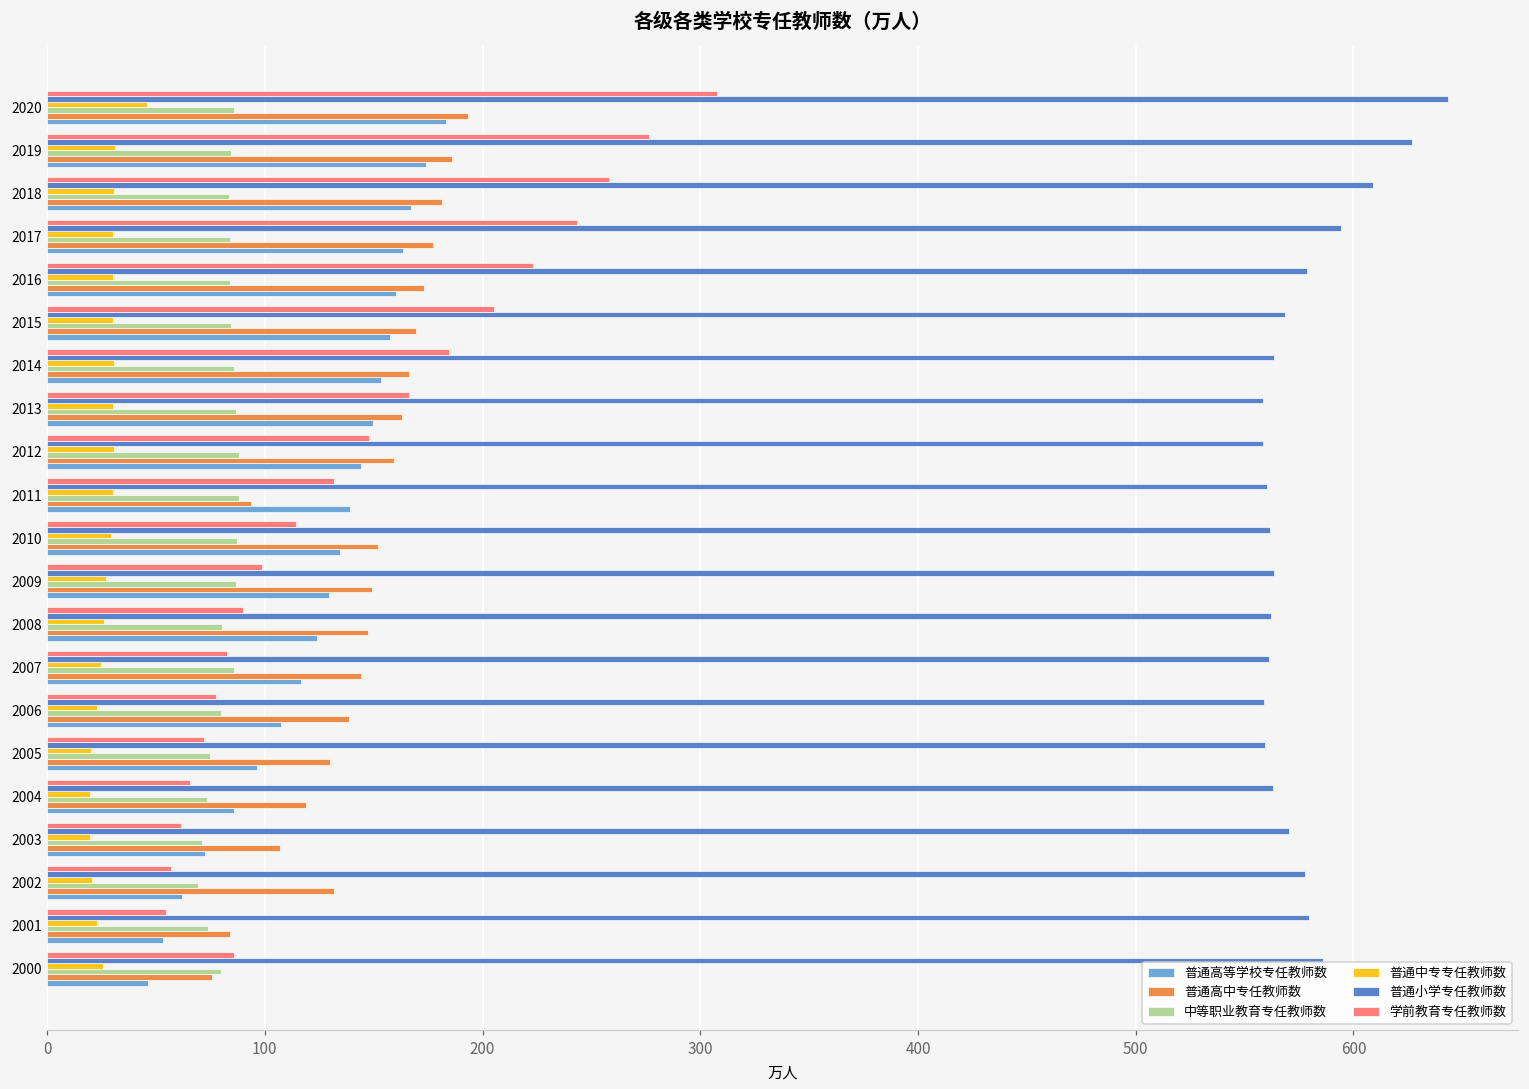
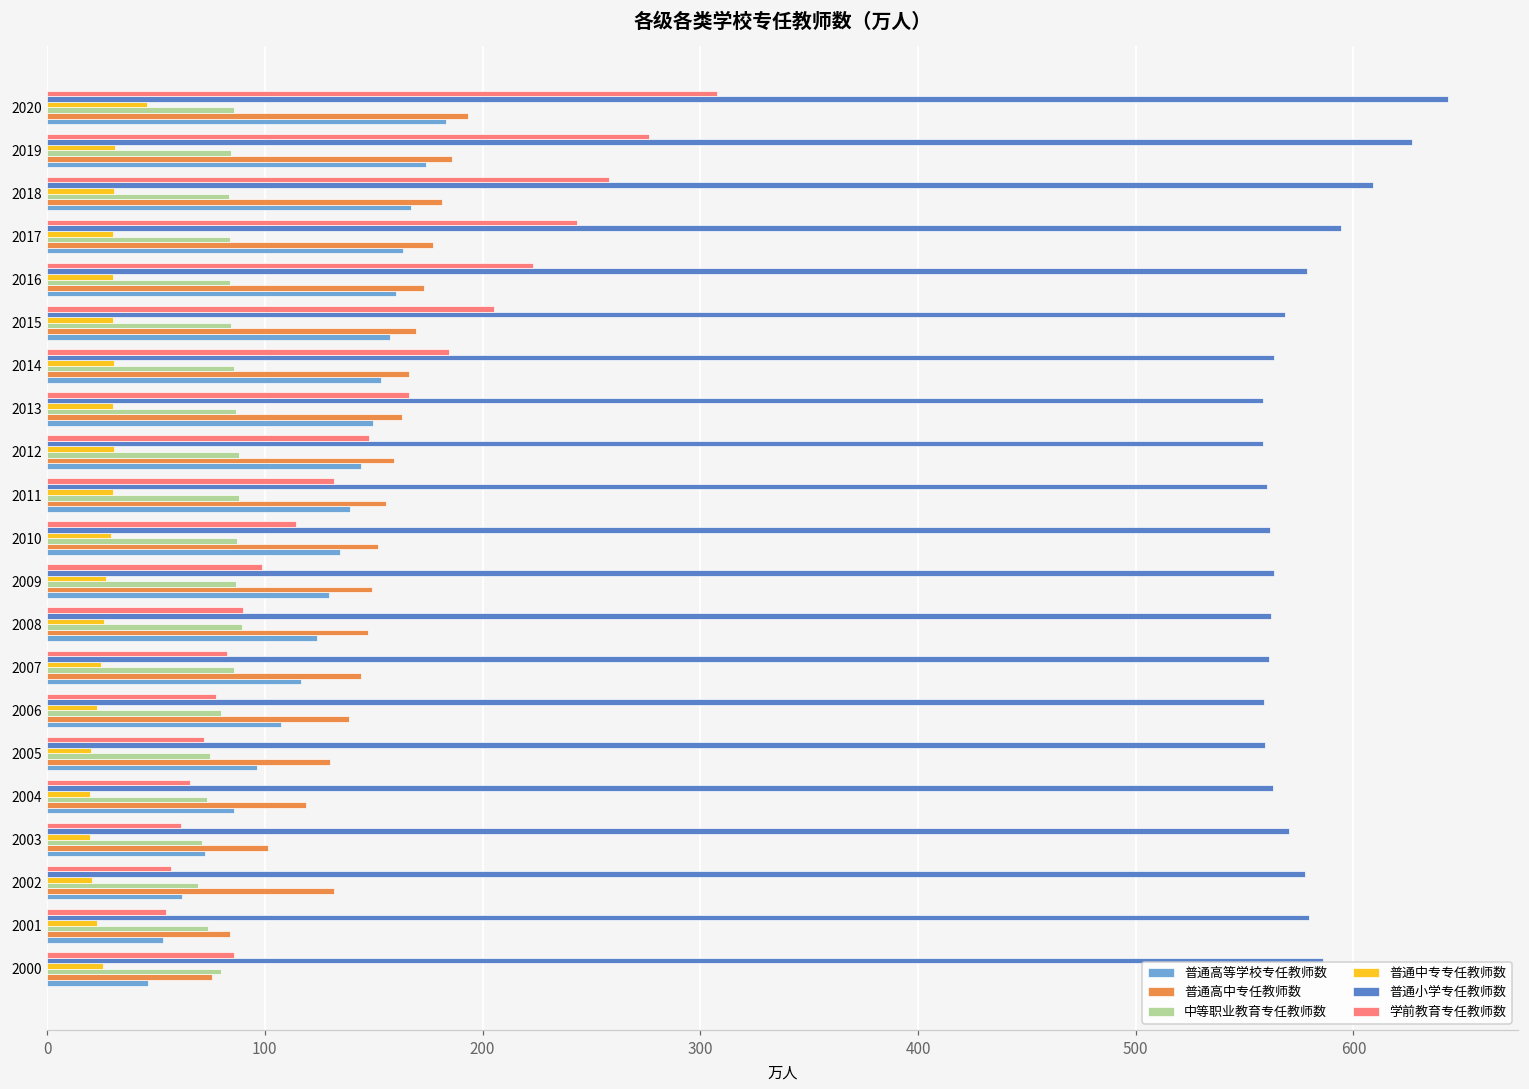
  {
    "普通高中专任教师数": {
      "2020": 193,
      "2019": 186,
      "2018": 181,
      "2017": 177,
      "2016": 173,
      "2015": 170,
      "2014": 166,
      "2013": 163,
      "2012": 160,
-     "2011": 94,
+     "2011": 156,
      "2010": 152,
      "2009": 149,
      "2008": 148,
      "2007": 144,
      "2006": 139,
      "2005": 130,
      "2004": 119,
-     "2003": 107,
+     "2003": 101,
      "2002": 132,
      "2001": 84,
      "2000": 76
    },
    "中等职业教育专任教师数": {
      "2020": 86,
      "2019": 84,
      "2018": 83,
      "2017": 84,
      "2016": 84,
      "2015": 84,
      "2014": 86,
      "2013": 87,
      "2012": 88,
      "2011": 88,
      "2010": 87,
      "2009": 87,
-     "2008": 80,
+     "2008": 90,
      "2007": 86,
      "2006": 80,
      "2005": 75,
      "2004": 74,
      "2003": 71,
      "2002": 69,
      "2001": 74,
      "2000": 80
    },
    "普通中专专任教师数": {
      "2020": 46,
      "2019": 31,
      "2018": 30,
      "2017": 30,
      "2016": 30,
      "2015": 30,
      "2014": 31,
      "2013": 30,
      "2012": 31,
      "2011": 30,
      "2010": 30,
      "2009": 27,
      "2008": 26,
      "2007": 25,
      "2006": 23,
      "2005": 20,
      "2004": 20,
      "2003": 20,
      "2002": 21,
      "2001": 23,
      "2000": 26
    },
    "学前教育专任教师数": {
      "2020": 308,
      "2019": 276,
      "2018": 258,
      "2017": 243,
      "2016": 223,
      "2015": 205,
      "2014": 184,
      "2013": 166,
      "2012": 148,
      "2011": 132,
      "2010": 114,
      "2009": 99,
      "2008": 90,
      "2007": 83,
      "2006": 78,
      "2005": 72,
      "2004": 66,
      "2003": 61,
      "2002": 57,
      "2001": 55,
      "2000": 86
    }
  }
